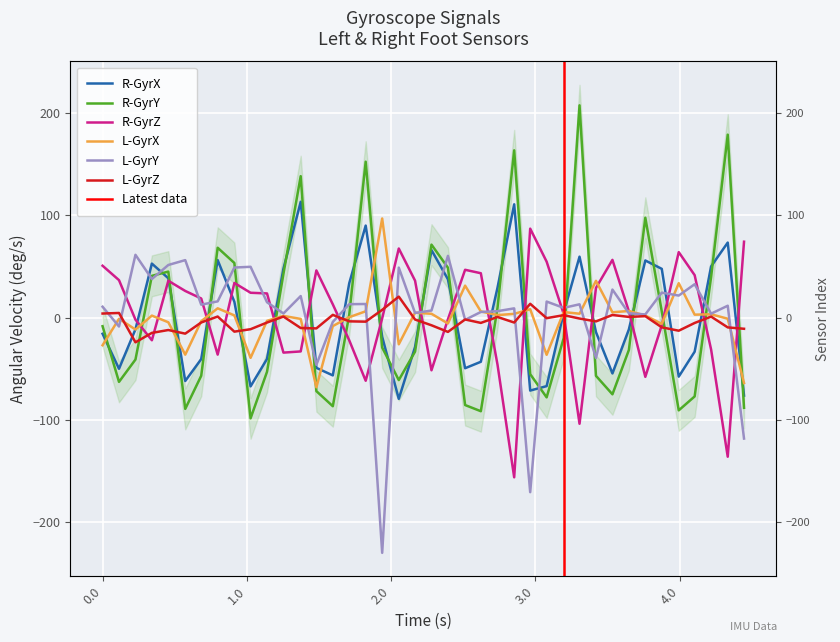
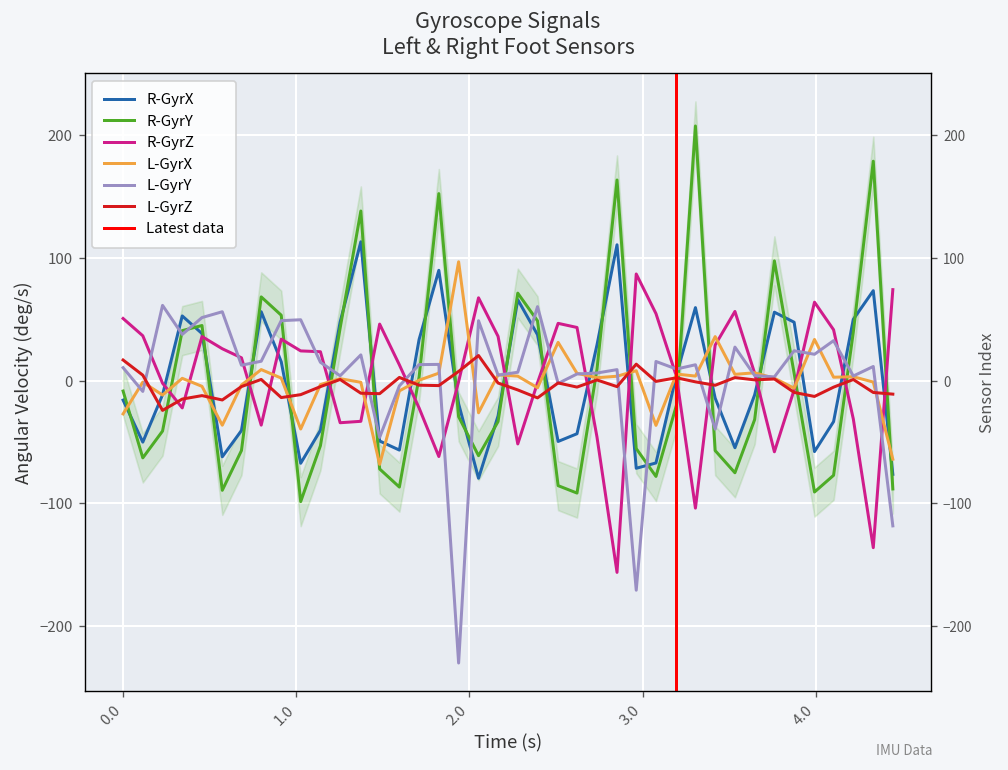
  {
    "R-GyrX": {
      "0.0": -16
    },
    "R-GyrZ": {
      "0.0": 51
    },
    "L-GyrX": {
      "0.0": -27
    },
    "L-GyrZ": {
-     "0.0": 4
+     "0.0": 17
    }
  }
